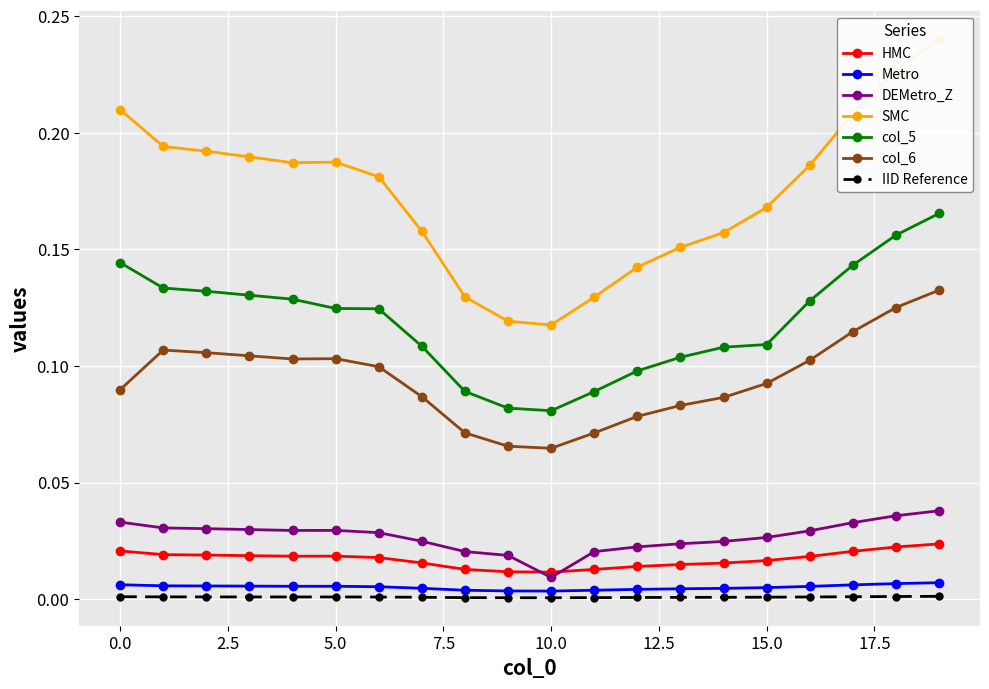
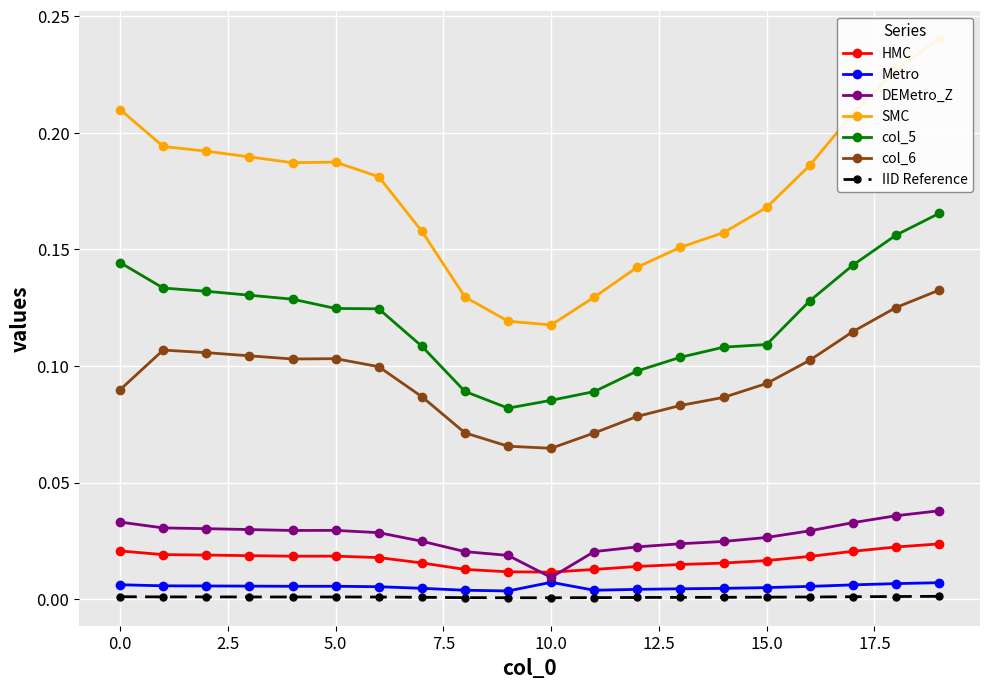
  {
    "HMC": {
      "0.0": 0.021,
      "5.0": 0.018,
      "10.0": 0.012,
      "15.0": 0.017
    },
    "Metro": {
      "0.0": 0.006,
      "5.0": 0.006,
-     "10.0": 0.003,
+     "10.0": 0.007,
      "15.0": 0.005
    },
    "DEMetro_Z": {
      "0.0": 0.033,
      "5.0": 0.029,
      "10.0": 0.009,
      "15.0": 0.026
    },
    "SMC": {
      "0.0": 0.210,
      "5.0": 0.187,
      "10.0": 0.118,
      "15.0": 0.168
    },
    "col_5": {
      "0.0": 0.144,
      "5.0": 0.125,
-     "10.0": 0.081,
+     "10.0": 0.085,
      "15.0": 0.109
    },
    "col_6": {
      "0.0": 0.090,
      "5.0": 0.103,
      "10.0": 0.065,
      "15.0": 0.092
    },
    "IID Reference": {
      "0.0": 0.001,
      "5.0": 0.001,
      "10.0": 0.001,
      "15.0": 0.001
    }
  }
